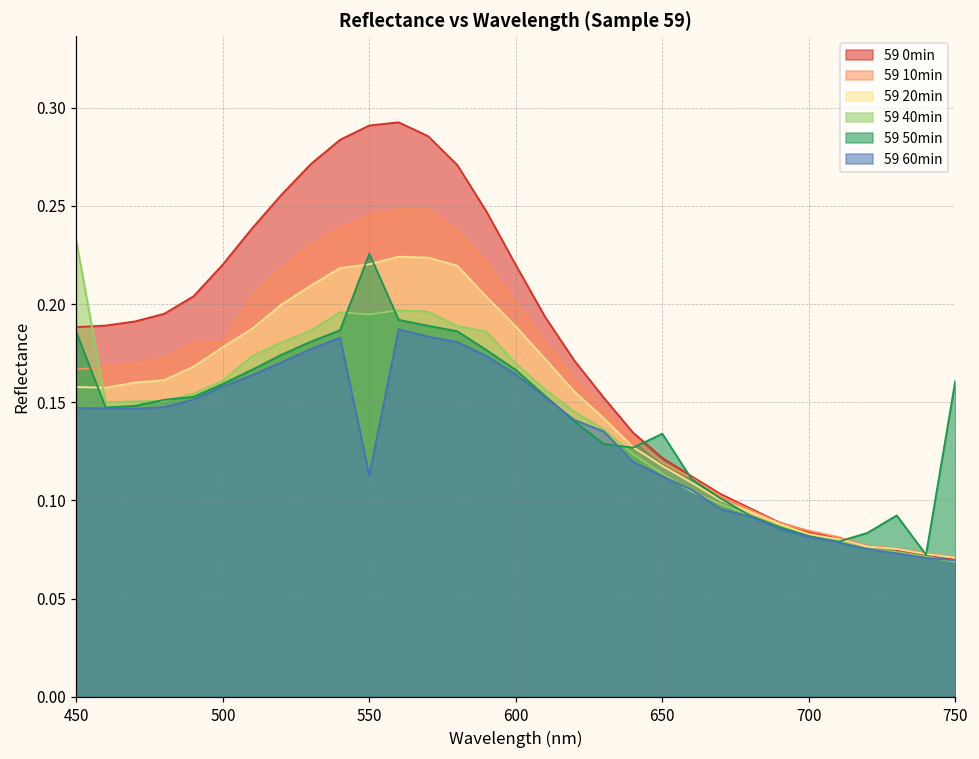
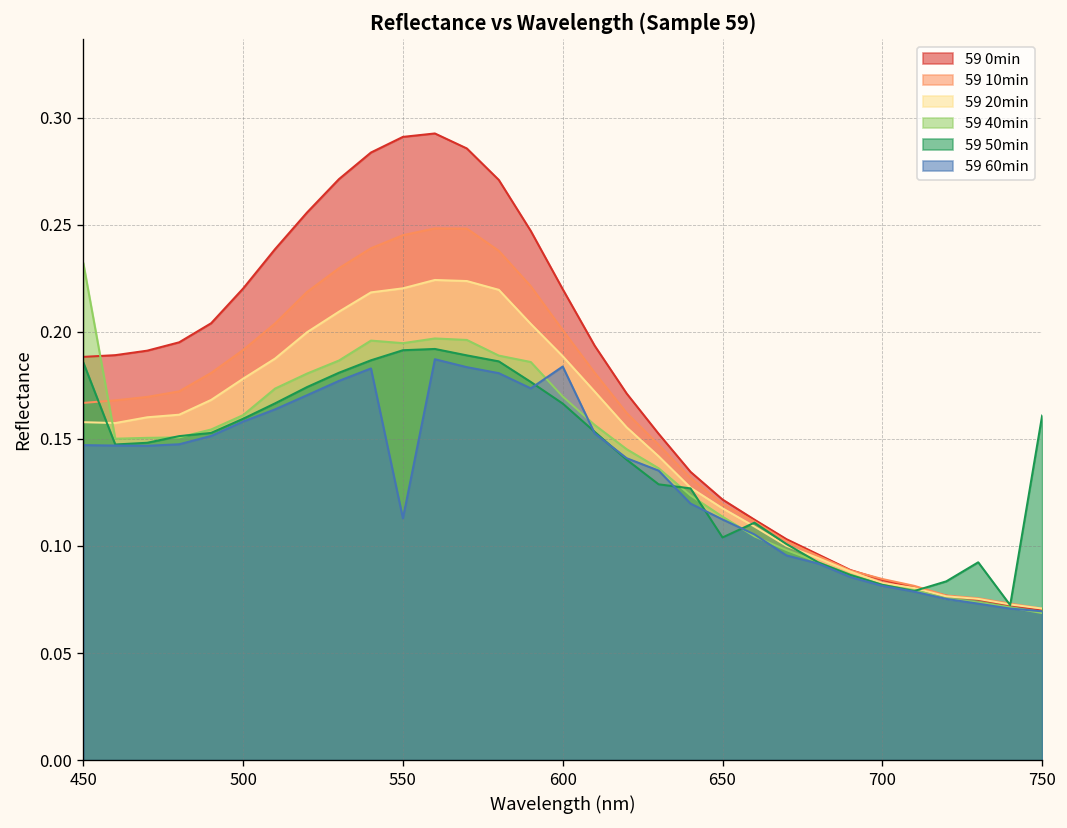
  {
    "59 0min": {
      "450": 0.188,
      "500": 0.220,
      "550": 0.291,
      "600": 0.220,
      "650": 0.122
    },
    "59 10min": {
      "450": 0.167,
-     "500": 0.181,
+     "500": 0.192,
      "550": 0.245,
      "600": 0.201,
      "650": 0.120
    },
    "59 20min": {
      "450": 0.158,
      "500": 0.178,
      "550": 0.220,
      "600": 0.189,
      "650": 0.118
    },
    "59 40min": {
      "450": 0.232,
      "500": 0.161,
      "550": 0.195,
      "600": 0.170
    },
    "59 50min": {
      "450": 0.186,
-     "550": 0.226,
+     "550": 0.191,
      "600": 0.167,
-     "650": 0.134,
+     "650": 0.104,
      "750": 0.161
    },
    "59 60min": {
      "450": 0.147,
      "550": 0.113,
-     "600": 0.164
+     "600": 0.184
    }
  }
